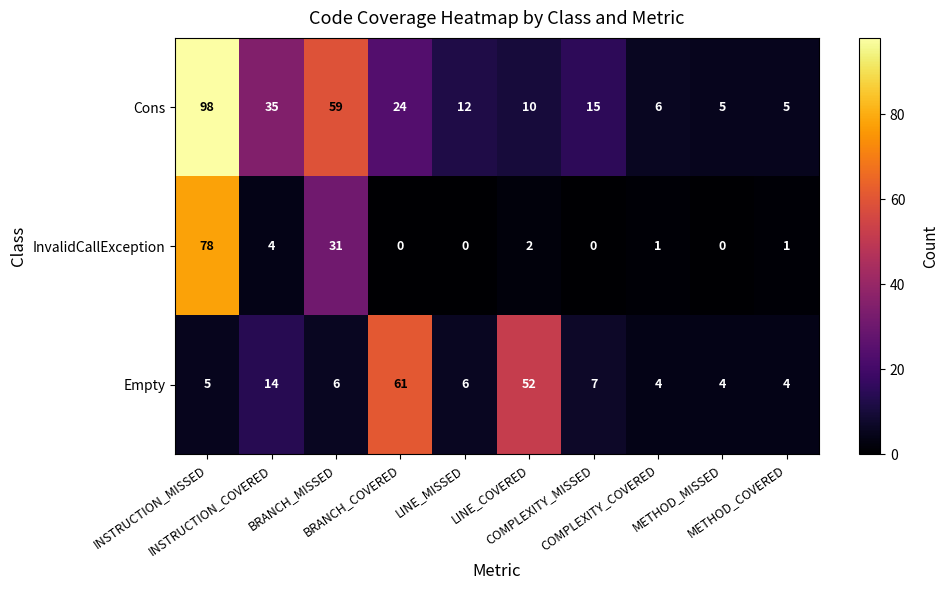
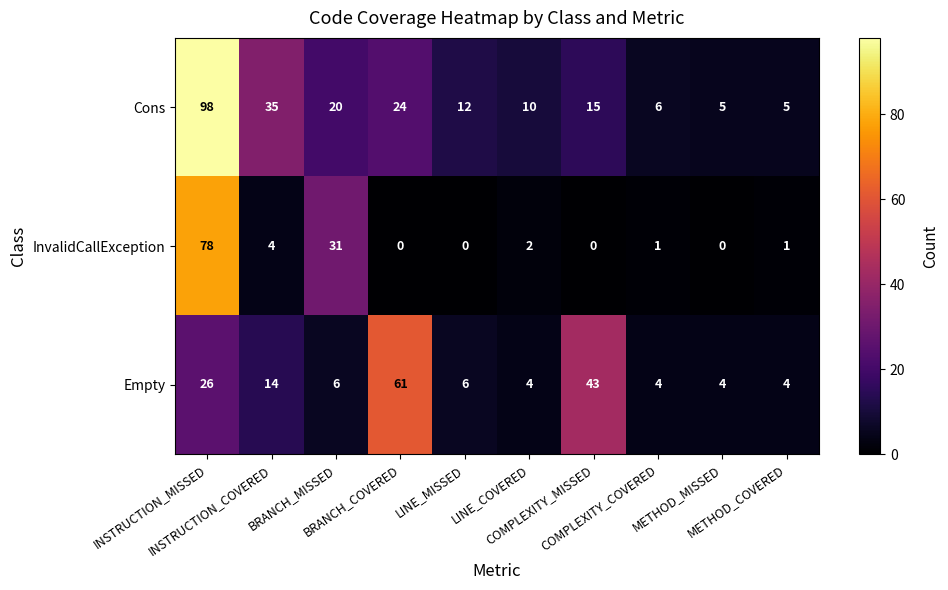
  {
    "Cons": {
      "INSTRUCTION_MISSED": 98,
      "INSTRUCTION_COVERED": 35,
-     "BRANCH_MISSED": 59,
+     "BRANCH_MISSED": 20,
      "BRANCH_COVERED": 24,
      "LINE_MISSED": 12,
      "LINE_COVERED": 10,
      "COMPLEXITY_MISSED": 15,
      "COMPLEXITY_COVERED": 6,
      "METHOD_MISSED": 5,
      "METHOD_COVERED": 5
    },
    "InvalidCallException": {
      "INSTRUCTION_MISSED": 78,
      "INSTRUCTION_COVERED": 4,
      "BRANCH_MISSED": 31,
      "BRANCH_COVERED": 0,
      "LINE_MISSED": 0,
      "LINE_COVERED": 2,
      "COMPLEXITY_MISSED": 0,
      "COMPLEXITY_COVERED": 1,
      "METHOD_MISSED": 0,
      "METHOD_COVERED": 1
    },
    "Empty": {
-     "INSTRUCTION_MISSED": 5,
+     "INSTRUCTION_MISSED": 26,
      "INSTRUCTION_COVERED": 14,
      "BRANCH_MISSED": 6,
      "BRANCH_COVERED": 61,
      "LINE_MISSED": 6,
-     "LINE_COVERED": 52,
-     "COMPLEXITY_MISSED": 7,
+     "LINE_COVERED": 4,
+     "COMPLEXITY_MISSED": 43,
      "COMPLEXITY_COVERED": 4,
      "METHOD_MISSED": 4,
      "METHOD_COVERED": 4
    }
  }
